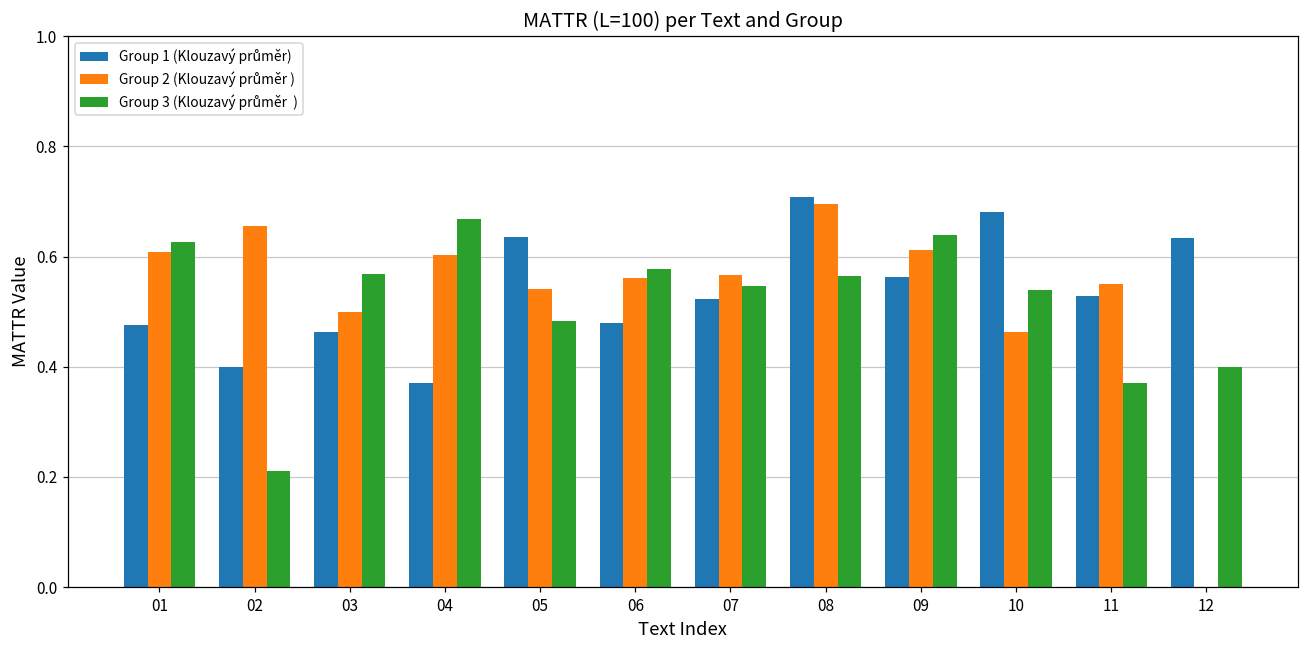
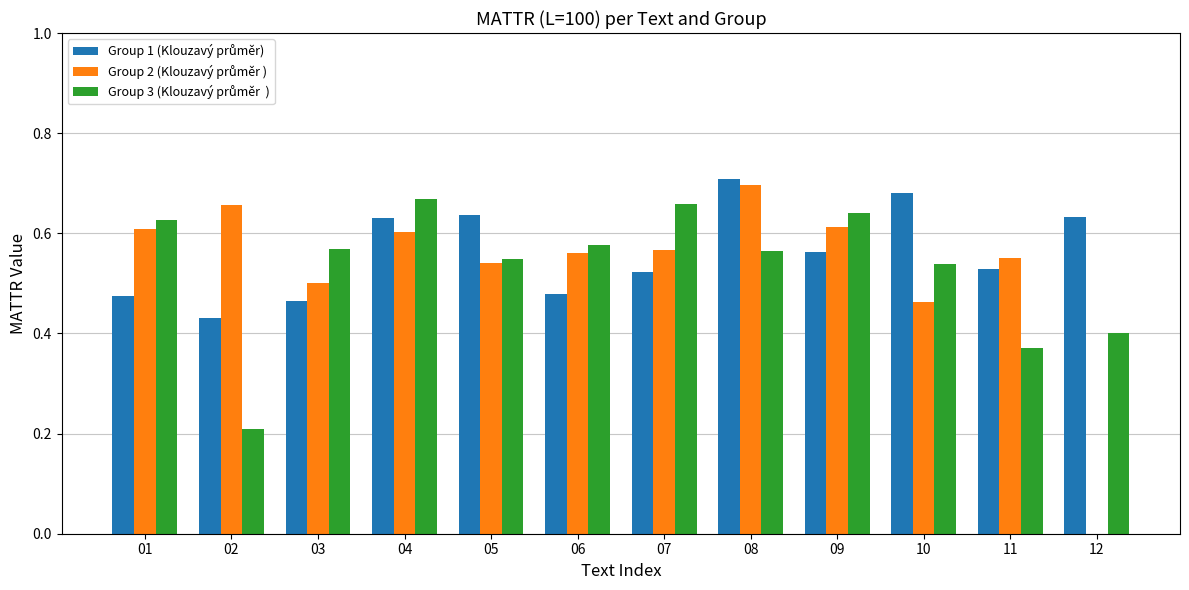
  {
    "Group 1 (Klouzavý průměr)": {
      "01": 0.48,
-     "02": 0.40,
+     "02": 0.43,
      "03": 0.46,
-     "04": 0.37,
+     "04": 0.63,
      "05": 0.64,
      "06": 0.48,
      "07": 0.52,
      "08": 0.71,
      "09": 0.56,
      "10": 0.68,
      "11": 0.53,
      "12": 0.63
    },
    "Group 2 (Klouzavý průměr )": {
      "01": 0.61,
      "02": 0.66,
      "03": 0.50,
      "04": 0.60,
      "05": 0.54,
      "06": 0.56,
      "07": 0.57,
      "08": 0.70,
      "09": 0.61,
      "10": 0.46,
      "11": 0.55,
      "12": 0.00
    },
    "Group 3 (Klouzavý průměr )": {
      "01": 0.63,
      "02": 0.21,
      "03": 0.57,
      "04": 0.67,
-     "05": 0.48,
+     "05": 0.55,
      "06": 0.58,
-     "07": 0.55,
+     "07": 0.66,
      "08": 0.57,
      "09": 0.64,
      "10": 0.54,
      "11": 0.37,
      "12": 0.40
    }
  }
